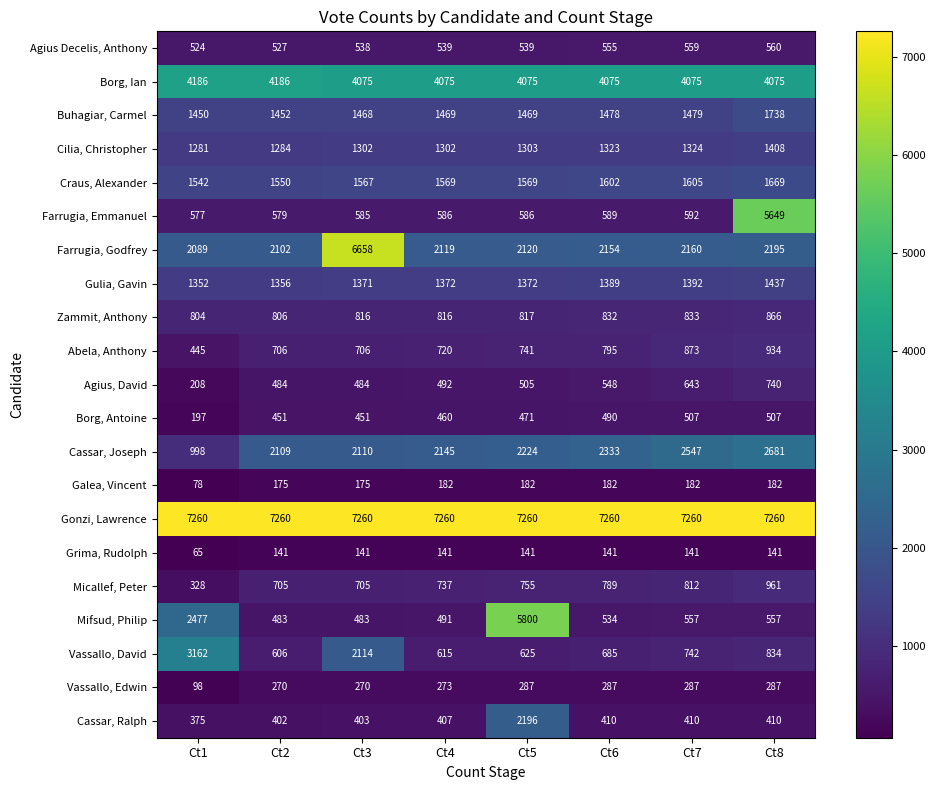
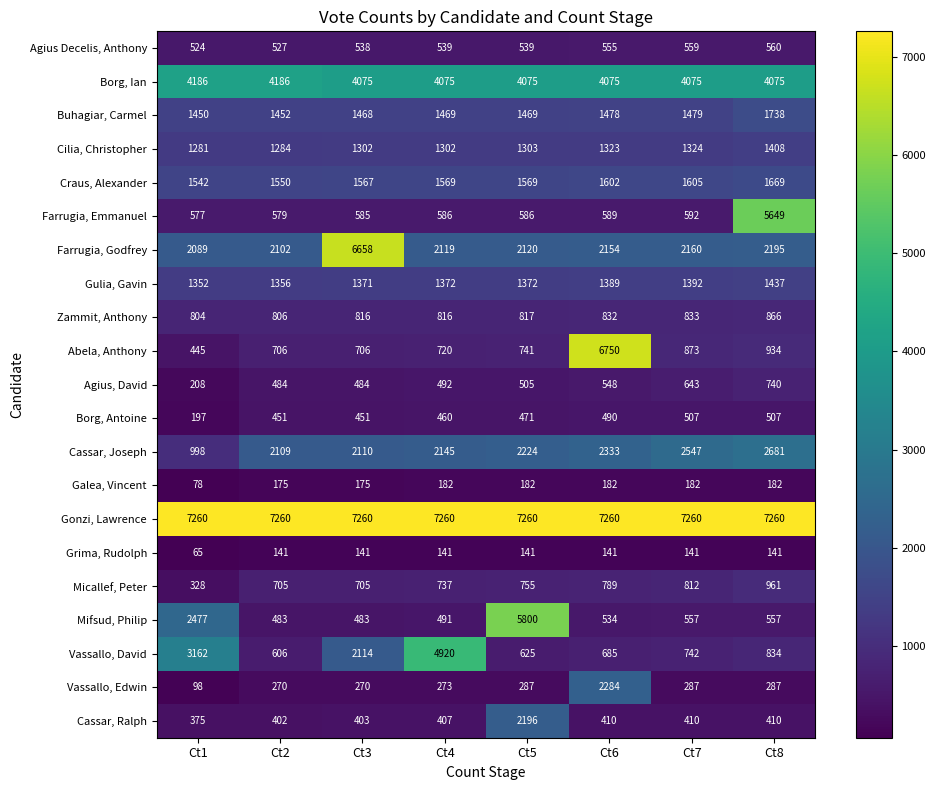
  {
    "Agius Decelis, Anthony": {
      "Ct1": 524,
      "Ct2": 527,
      "Ct3": 538,
      "Ct4": 539,
      "Ct5": 539,
      "Ct6": 555,
      "Ct7": 559,
      "Ct8": 560
    },
    "Borg, Ian": {
      "Ct1": 4186,
      "Ct2": 4186,
      "Ct3": 4075,
      "Ct4": 4075,
      "Ct5": 4075,
      "Ct6": 4075,
      "Ct7": 4075,
      "Ct8": 4075
    },
    "Buhagiar, Carmel": {
      "Ct1": 1450,
      "Ct2": 1452,
      "Ct3": 1468,
      "Ct4": 1469,
      "Ct5": 1469,
      "Ct6": 1478,
      "Ct7": 1479,
      "Ct8": 1738
    },
    "Cilia, Christopher": {
      "Ct1": 1281,
      "Ct2": 1284,
      "Ct3": 1302,
      "Ct4": 1302,
      "Ct5": 1303,
      "Ct6": 1323,
      "Ct7": 1324,
      "Ct8": 1408
    },
    "Craus, Alexander": {
      "Ct1": 1542,
      "Ct2": 1550,
      "Ct3": 1567,
      "Ct4": 1569,
      "Ct5": 1569,
      "Ct6": 1602,
      "Ct7": 1605,
      "Ct8": 1669
    },
    "Farrugia, Emmanuel": {
      "Ct1": 577,
      "Ct2": 579,
      "Ct3": 585,
      "Ct4": 586,
      "Ct5": 586,
      "Ct6": 589,
      "Ct7": 592,
      "Ct8": 5649
    },
    "Farrugia, Godfrey": {
      "Ct1": 2089,
      "Ct2": 2102,
      "Ct3": 6658,
      "Ct4": 2119,
      "Ct5": 2120,
      "Ct6": 2154,
      "Ct7": 2160,
      "Ct8": 2195
    },
    "Gulia, Gavin": {
      "Ct1": 1352,
      "Ct2": 1356,
      "Ct3": 1371,
      "Ct4": 1372,
      "Ct5": 1372,
      "Ct6": 1389,
      "Ct7": 1392,
      "Ct8": 1437
    },
    "Zammit, Anthony": {
      "Ct1": 804,
      "Ct2": 806,
      "Ct3": 816,
      "Ct4": 816,
      "Ct5": 817,
      "Ct6": 832,
      "Ct7": 833,
      "Ct8": 866
    },
    "Abela, Anthony": {
      "Ct1": 445,
      "Ct2": 706,
      "Ct3": 706,
      "Ct4": 720,
      "Ct5": 741,
-     "Ct6": 795,
+     "Ct6": 6750,
      "Ct7": 873,
      "Ct8": 934
    },
    "Agius, David": {
      "Ct1": 208,
      "Ct2": 484,
      "Ct3": 484,
      "Ct4": 492,
      "Ct5": 505,
      "Ct6": 548,
      "Ct7": 643,
      "Ct8": 740
    },
    "Borg, Antoine": {
      "Ct1": 197,
      "Ct2": 451,
      "Ct3": 451,
      "Ct4": 460,
      "Ct5": 471,
      "Ct6": 490,
      "Ct7": 507,
      "Ct8": 507
    },
    "Cassar, Joseph": {
      "Ct1": 998,
      "Ct2": 2109,
      "Ct3": 2110,
      "Ct4": 2145,
      "Ct5": 2224,
      "Ct6": 2333,
      "Ct7": 2547,
      "Ct8": 2681
    },
    "Galea, Vincent": {
      "Ct1": 78,
      "Ct2": 175,
      "Ct3": 175,
      "Ct4": 182,
      "Ct5": 182,
      "Ct6": 182,
      "Ct7": 182,
      "Ct8": 182
    },
    "Gonzi, Lawrence": {
      "Ct1": 7260,
      "Ct2": 7260,
      "Ct3": 7260,
      "Ct4": 7260,
      "Ct5": 7260,
      "Ct6": 7260,
      "Ct7": 7260,
      "Ct8": 7260
    },
    "Grima, Rudolph": {
      "Ct1": 65,
      "Ct2": 141,
      "Ct3": 141,
      "Ct4": 141,
      "Ct5": 141,
      "Ct6": 141,
      "Ct7": 141,
      "Ct8": 141
    },
    "Micallef, Peter": {
      "Ct1": 328,
      "Ct2": 705,
      "Ct3": 705,
      "Ct4": 737,
      "Ct5": 755,
      "Ct6": 789,
      "Ct7": 812,
      "Ct8": 961
    },
    "Mifsud, Philip": {
      "Ct1": 2477,
      "Ct2": 483,
      "Ct3": 483,
      "Ct4": 491,
      "Ct5": 5800,
      "Ct6": 534,
      "Ct7": 557,
      "Ct8": 557
    },
    "Vassallo, David": {
      "Ct1": 3162,
      "Ct2": 606,
      "Ct3": 2114,
-     "Ct4": 615,
+     "Ct4": 4920,
      "Ct5": 625,
      "Ct6": 685,
      "Ct7": 742,
      "Ct8": 834
    },
    "Vassallo, Edwin": {
      "Ct1": 98,
      "Ct2": 270,
      "Ct3": 270,
      "Ct4": 273,
      "Ct5": 287,
-     "Ct6": 287,
+     "Ct6": 2284,
      "Ct7": 287,
      "Ct8": 287
    },
    "Cassar, Ralph": {
      "Ct1": 375,
      "Ct2": 402,
      "Ct3": 403,
      "Ct4": 407,
      "Ct5": 2196,
      "Ct6": 410,
      "Ct7": 410,
      "Ct8": 410
    }
  }
